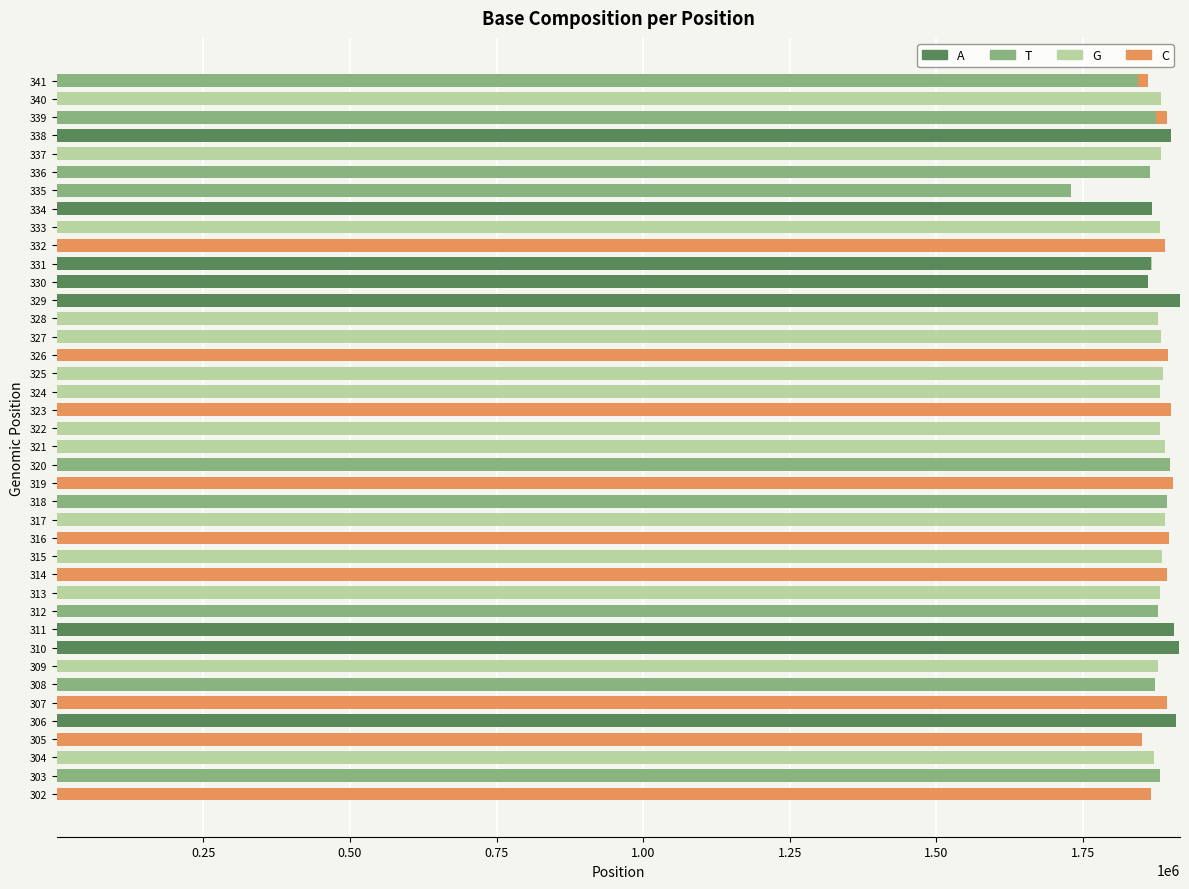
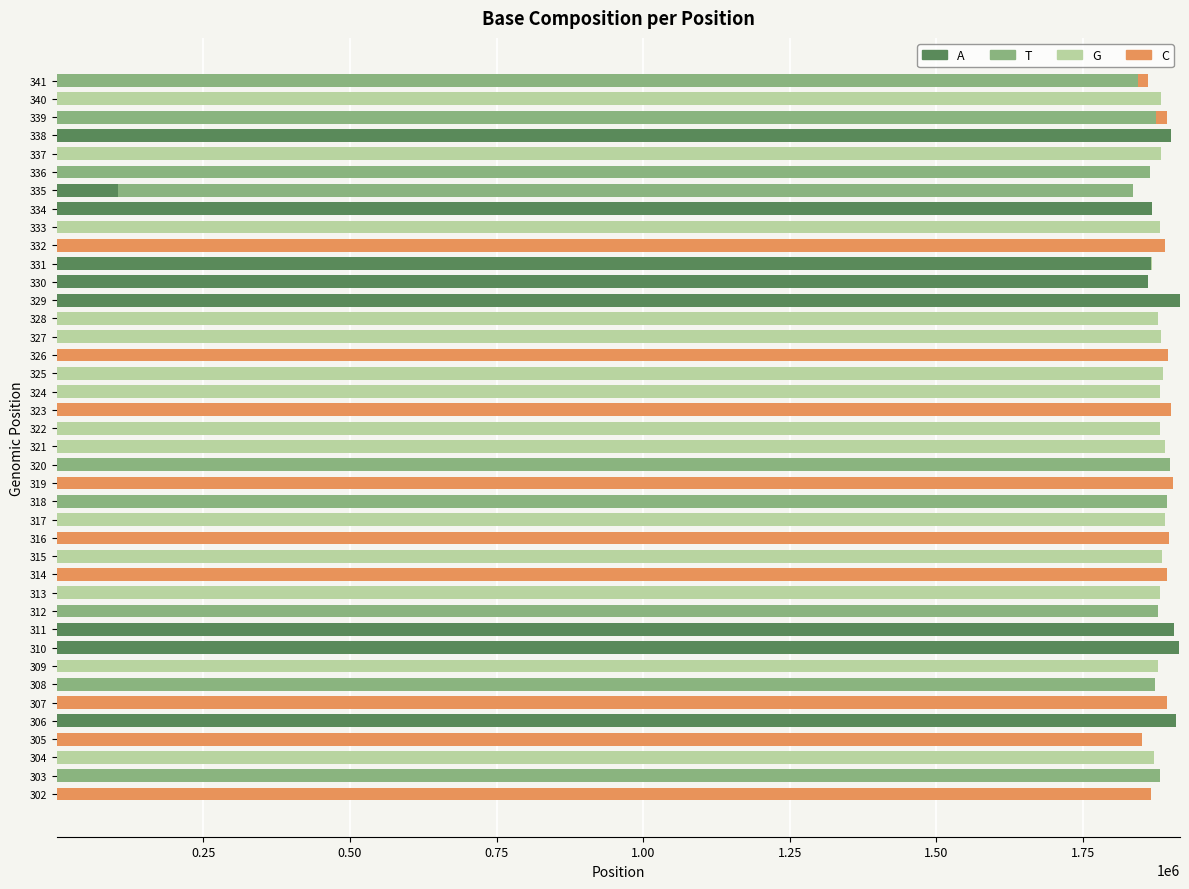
  {
    "A": {
      "338": 1900000,
-     "335": 0,
+     "335": 100000,
      "334": 1870000,
      "331": 1870000,
      "330": 1860000,
      "329": 1920000,
      "320": 0,
      "319": 0,
      "318": 0,
      "317": 0,
      "316": 0,
      "315": 0,
      "314": 0,
      "313": 0,
      "312": 0,
      "311": 1900000,
      "310": 1910000,
      "309": 0,
      "308": 0,
      "307": 0,
      "306": 1910000,
      "305": 0,
      "304": 0,
      "303": 0,
      "302": 0
    },
    "T": {
      "341": 1840000,
      "339": 1870000,
      "336": 1860000,
      "335": 1730000,
      "320": 1900000,
      "319": 0,
      "318": 1890000,
      "317": 0,
      "316": 0,
      "315": 0,
      "314": 0,
      "313": 0,
      "312": 1880000,
      "311": 0,
      "310": 0,
      "309": 0,
      "308": 1870000,
      "307": 0,
      "306": 0,
      "305": 0,
      "304": 0,
      "303": 1880000,
      "302": 0
    },
    "G": {
      "340": 1880000,
      "337": 1880000,
      "333": 1880000,
      "328": 1880000,
      "327": 1880000,
      "325": 1890000,
      "324": 1880000,
      "322": 1880000,
      "321": 1890000,
      "320": 0,
      "319": 0,
      "318": 0,
      "317": 1890000,
      "316": 0,
      "315": 1880000,
      "314": 0,
      "313": 1880000,
      "312": 0,
      "311": 0,
      "310": 0,
      "309": 1880000,
      "308": 0,
      "307": 0,
      "306": 0,
      "305": 0,
      "304": 1870000,
      "303": 0,
      "302": 0
    },
    "C": {
      "341": 20000,
      "339": 20000,
      "332": 1890000,
      "326": 1900000,
      "323": 1900000,
      "320": 0,
      "319": 1900000,
      "318": 0,
      "317": 0,
      "316": 1900000,
      "315": 0,
      "314": 1890000,
      "313": 0,
      "312": 0,
      "311": 0,
      "310": 0,
      "309": 0,
      "308": 0,
      "307": 1890000,
      "306": 0,
      "305": 1850000,
      "304": 0,
      "303": 0,
      "302": 1870000
    }
  }
